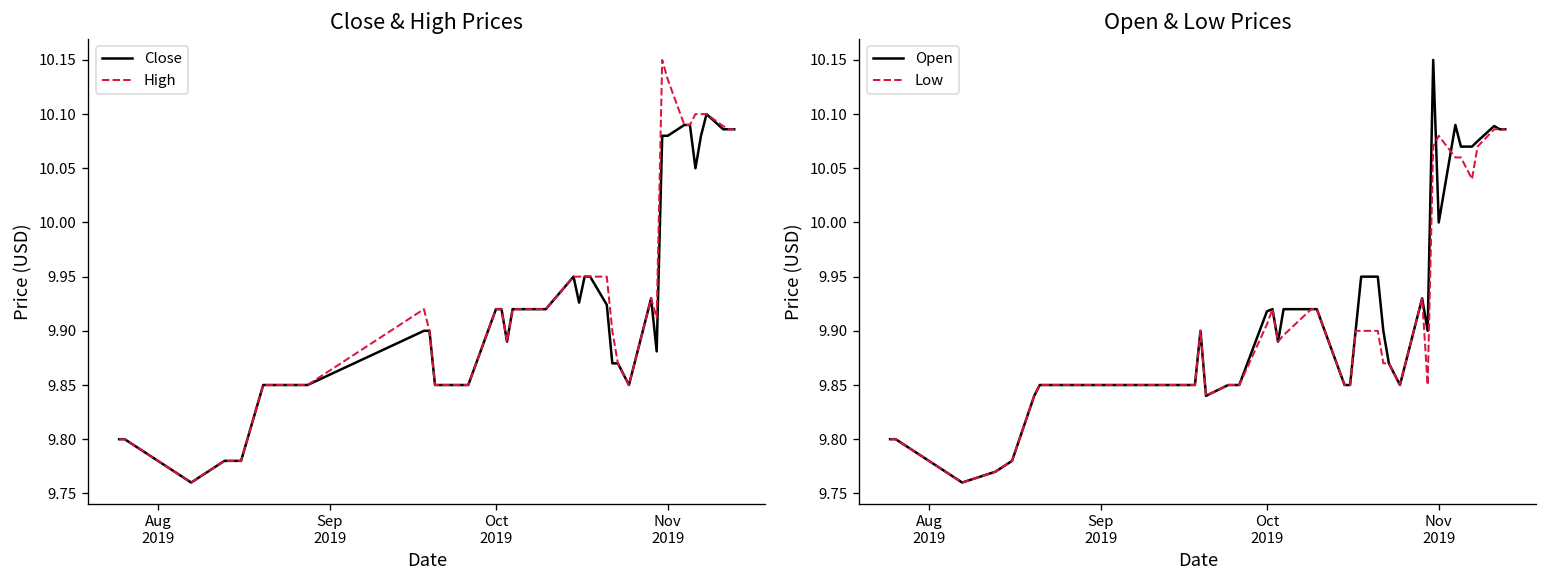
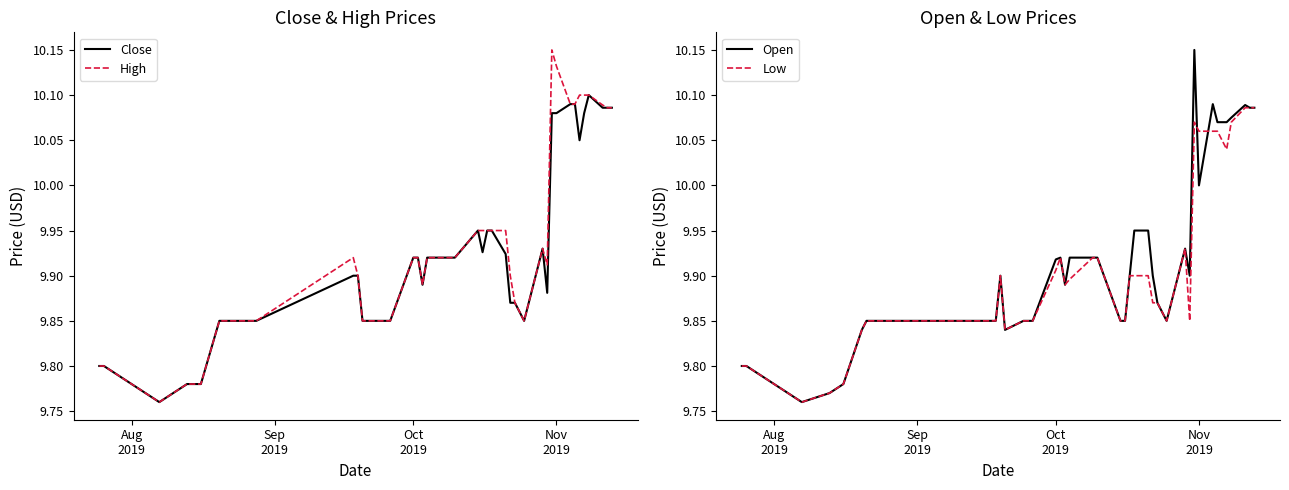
  {
    "Close & High Prices": {
      "Close": {
        "Nov 2019": 10.08
      },
      "High": {
        "Nov 2019": 10.13
      }
    },
    "Open & Low Prices": {
      "Open": {
        "Oct 2019": 9.92,
        "Nov 2019": 10.00
      },
      "Low": {
        "Oct 2019": 9.91,
-       "Nov 2019": 10.08
+       "Nov 2019": 10.06
      }
    }
  }
